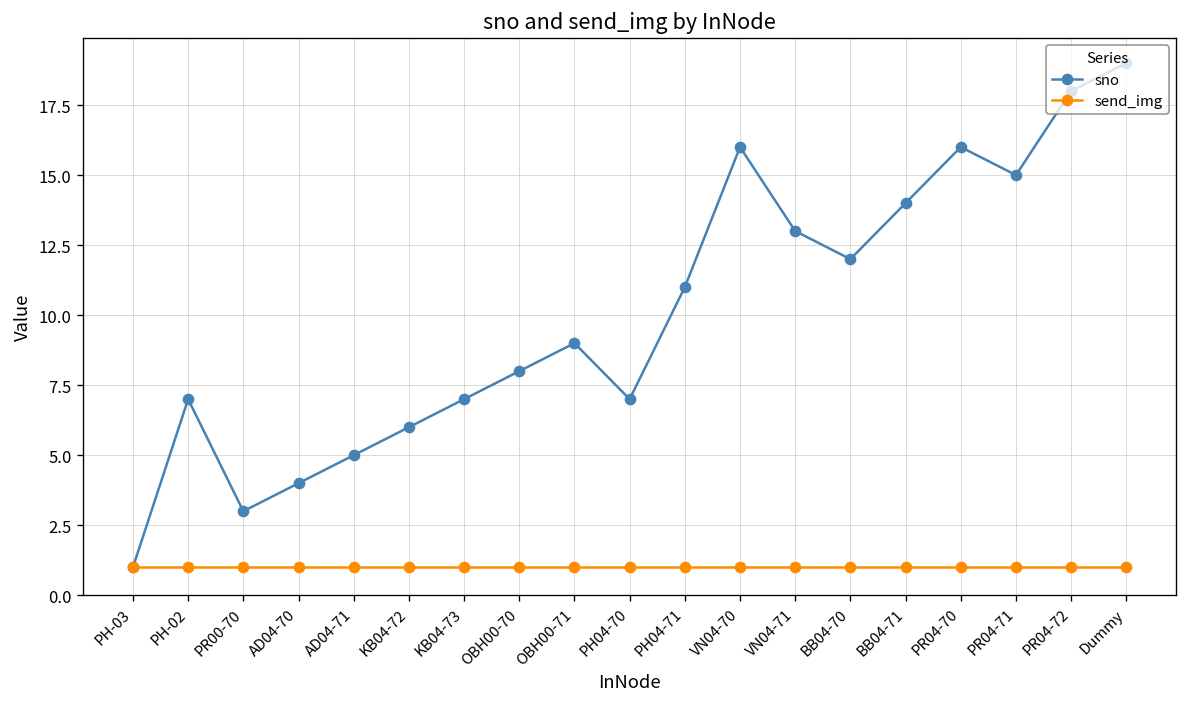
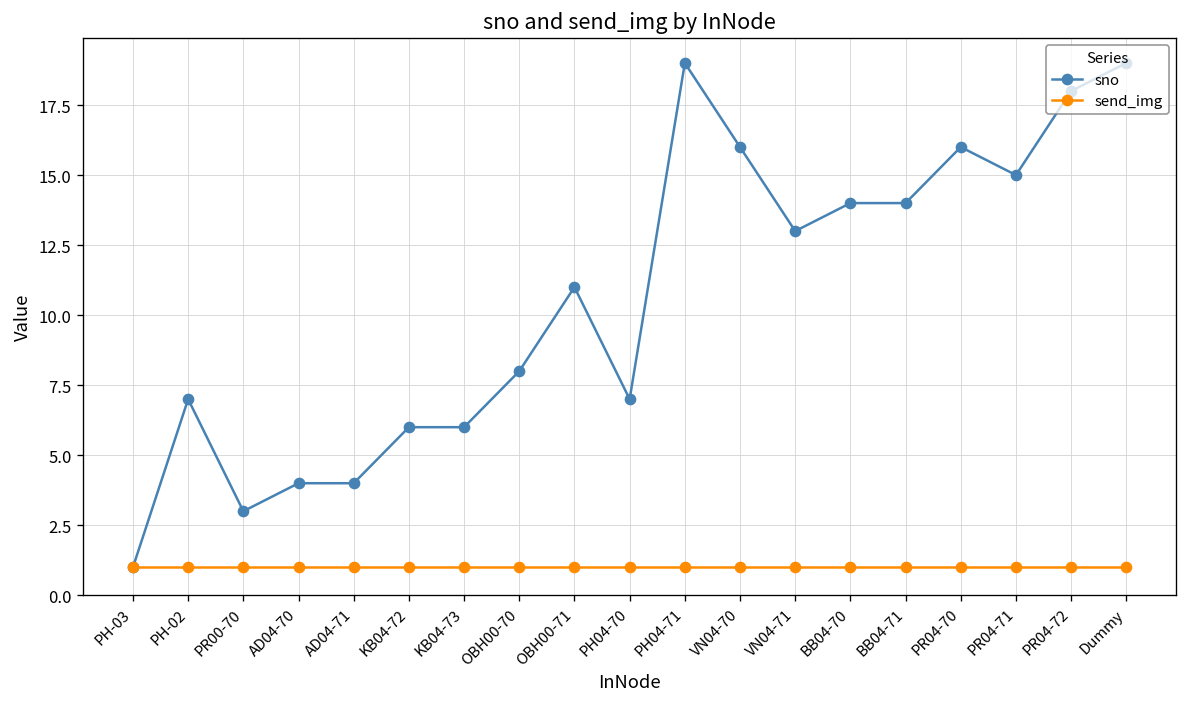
  {
    "sno": {
      "PH-02": 7,
      "PR00-70": 3,
      "AD04-70": 4,
-     "AD04-71": 5,
+     "AD04-71": 4,
      "KB04-72": 6,
-     "KB04-73": 7,
+     "KB04-73": 6,
      "OBH00-70": 8,
-     "OBH00-71": 9,
+     "OBH00-71": 11,
      "PH04-70": 7,
-     "PH04-71": 11,
+     "PH04-71": 19,
      "VN04-70": 16,
      "VN04-71": 13,
-     "BB04-70": 12,
+     "BB04-70": 14,
      "BB04-71": 14,
      "PR04-70": 16,
      "PR04-71": 15
    },
    "send_img": {
      "PH-02": 1,
      "PR00-70": 1,
      "AD04-70": 1,
      "AD04-71": 1,
      "KB04-72": 1,
      "KB04-73": 1,
      "OBH00-70": 1,
      "OBH00-71": 1,
      "PH04-70": 1,
      "PH04-71": 1,
      "VN04-70": 1,
      "VN04-71": 1,
      "BB04-70": 1,
      "BB04-71": 1,
      "PR04-70": 1,
      "PR04-71": 1,
      "PR04-72": 1,
      "Dummy": 1
    }
  }
